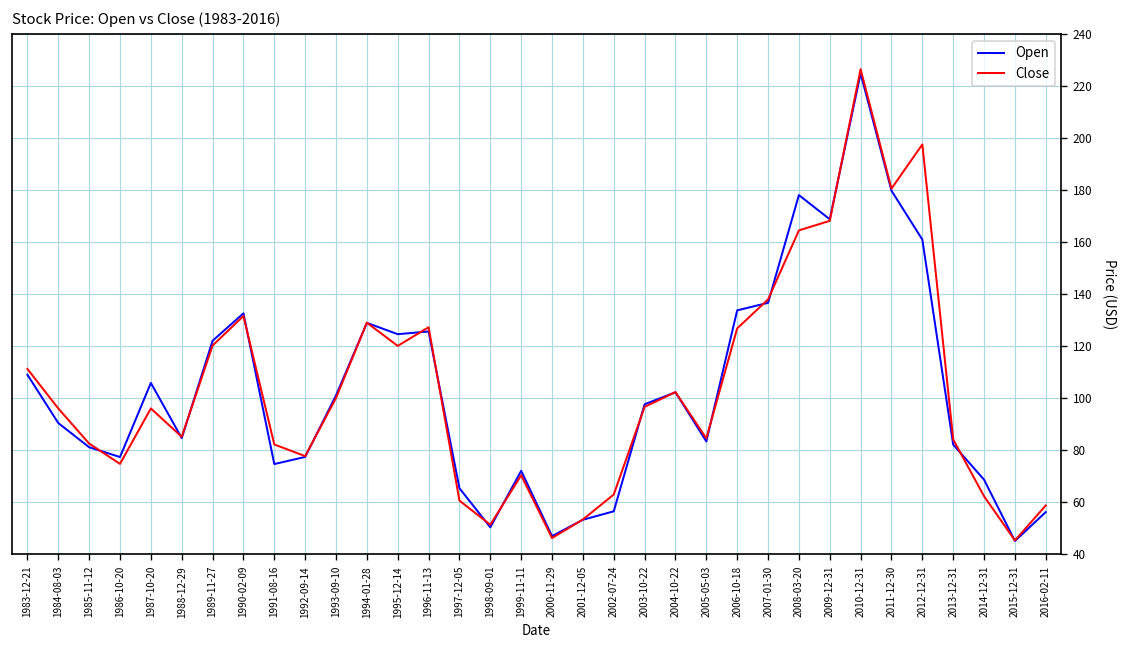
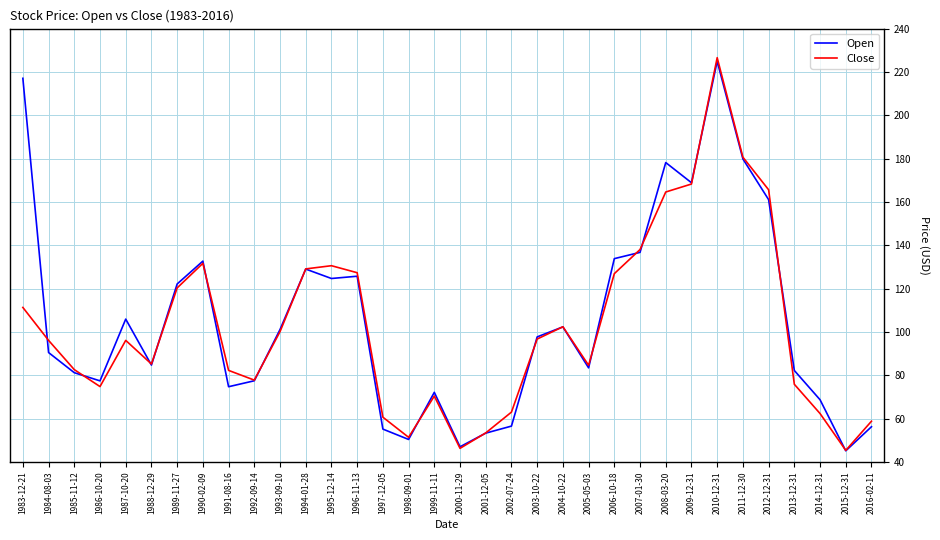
  {
    "Open": {
-     "1983-12-21": 109,
+     "1983-12-21": 217,
      "1984-08-03": 90,
      "1985-11-12": 81,
      "1986-10-20": 77,
      "1987-10-20": 106,
      "1989-11-27": 122,
      "1991-08-16": 75,
      "1995-12-14": 125,
      "1996-11-13": 126,
-     "1997-12-05": 65,
+     "1997-12-05": 55,
      "1999-11-11": 72,
      "2002-07-24": 57,
      "2005-05-03": 83,
      "2006-10-18": 134,
      "2007-01-30": 137,
      "2008-03-20": 178,
      "2010-12-31": 225,
      "2012-12-31": 161,
      "2013-12-31": 82,
      "2014-12-31": 69,
      "2016-02-11": 56
    },
    "Close": {
      "1983-12-21": 111,
      "1984-08-03": 96,
      "1985-11-12": 83,
      "1986-10-20": 75,
      "1987-10-20": 96,
      "1989-11-27": 120,
      "1991-08-16": 82,
-     "1995-12-14": 120,
+     "1995-12-14": 131,
      "1996-11-13": 127,
      "1997-12-05": 61,
      "1999-11-11": 70,
      "2002-07-24": 63,
      "2005-05-03": 85,
      "2006-10-18": 127,
      "2007-01-30": 138,
      "2008-03-20": 165,
      "2010-12-31": 227,
-     "2012-12-31": 198,
-     "2013-12-31": 84,
+     "2012-12-31": 166,
+     "2013-12-31": 76,
      "2014-12-31": 62,
      "2016-02-11": 59
    }
  }
